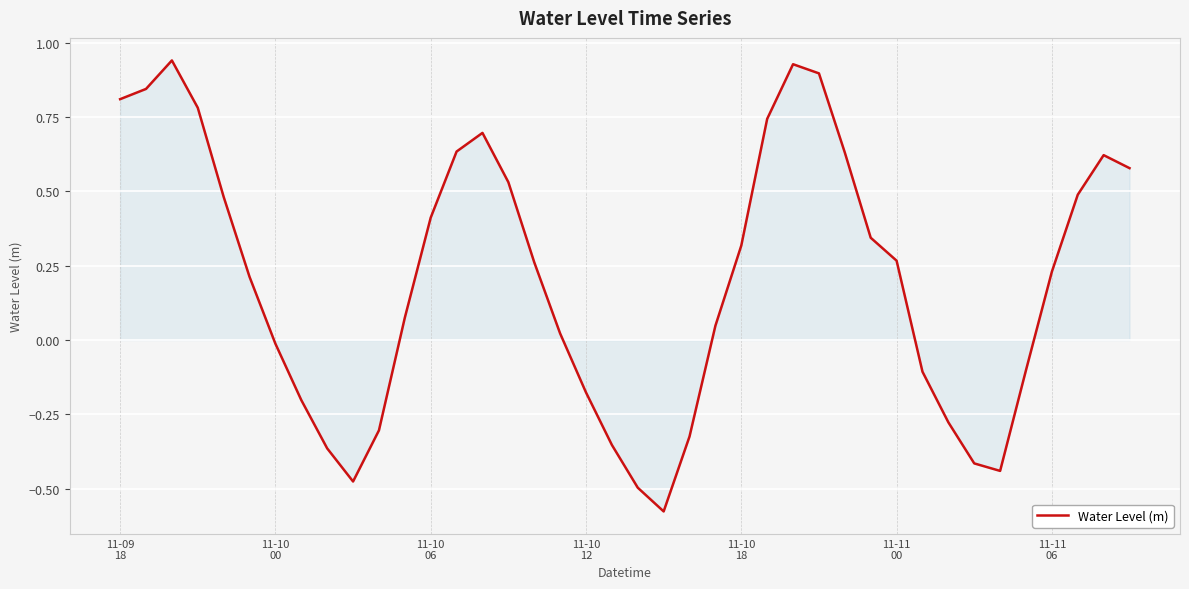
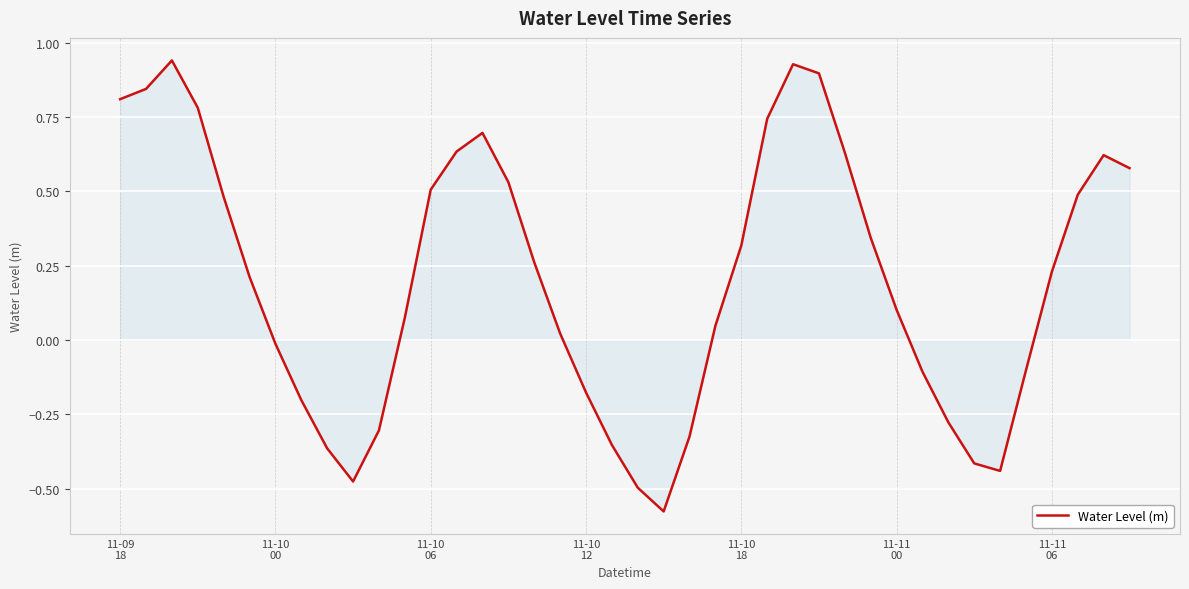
  {
    "Water Level (m)": {
      "11-10 00": -0.01,
-     "11-10 06": 0.41,
+     "11-10 06": 0.51,
      "11-10 12": -0.18,
-     "11-11 00": 0.27
+     "11-11 00": 0.10
    }
  }
